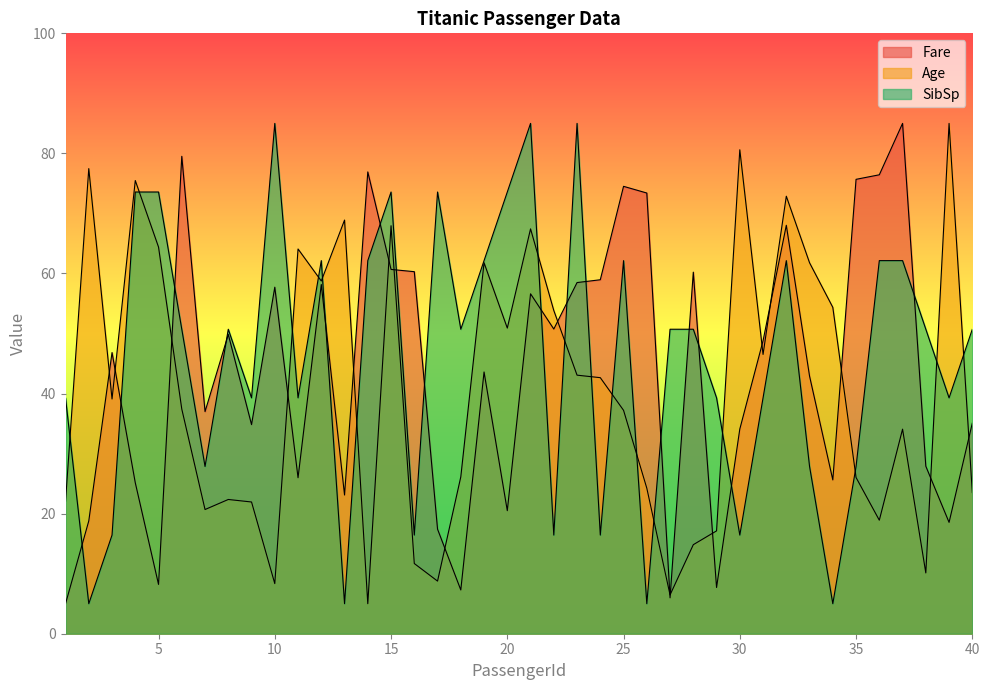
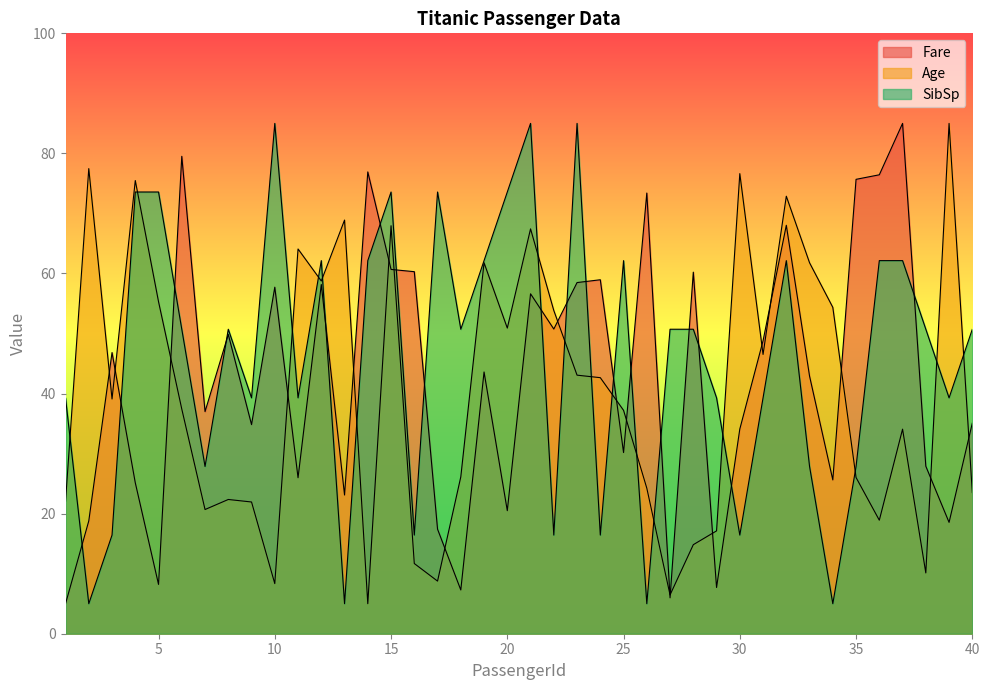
  {
    "Fare": {
      "5": 8,
      "10": 58,
      "15": 61,
      "20": 20,
-     "25": 75,
+     "25": 30,
      "30": 34,
      "35": 76,
      "40": 35
    },
    "Age": {
-     "5": 64,
+     "5": 55,
      "10": 8,
      "15": 68,
      "20": 51,
      "25": 37,
-     "30": 81,
+     "30": 77,
      "35": 26,
      "40": 24
    },
    "SibSp": {
      "5": 74,
      "10": 85,
      "15": 74,
      "20": 74,
      "25": 62,
      "30": 16,
      "35": 28,
      "40": 51
    }
  }
